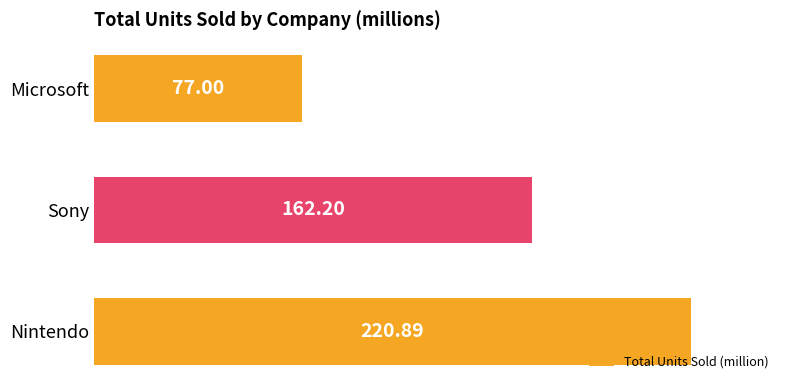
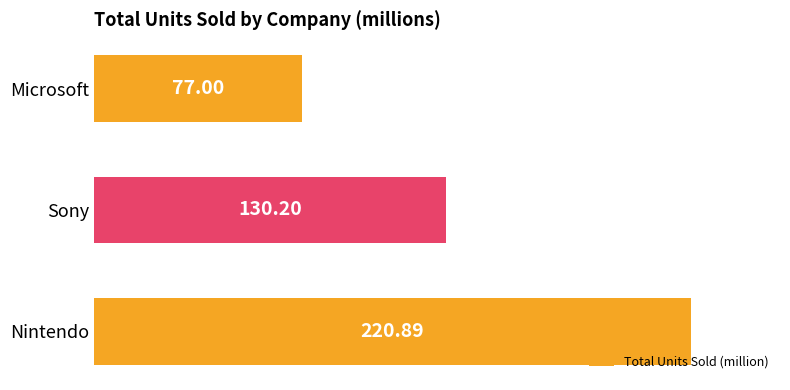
  {
    "Microsoft": 77.00,
-   "Sony": 162.20,
+   "Sony": 130.20,
    "Nintendo": 220.89
  }
